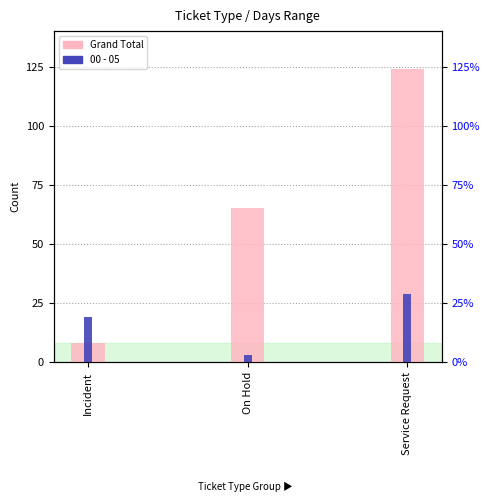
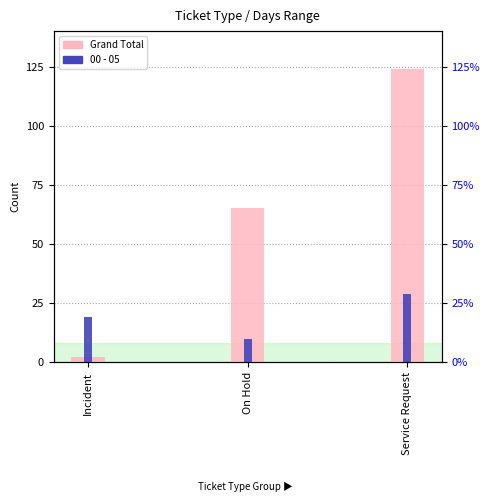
  {
    "Grand Total": {
-     "Incident": 8,
+     "Incident": 2,
      "On Hold": 65,
      "Service Request": 124
    },
    "00 - 05": {
      "Incident": 19,
-     "On Hold": 3
+     "On Hold": 10
    }
  }
